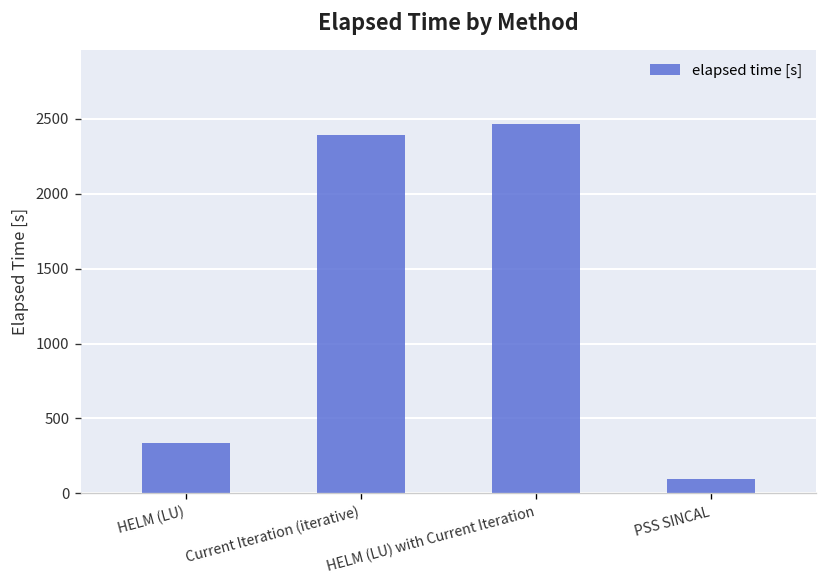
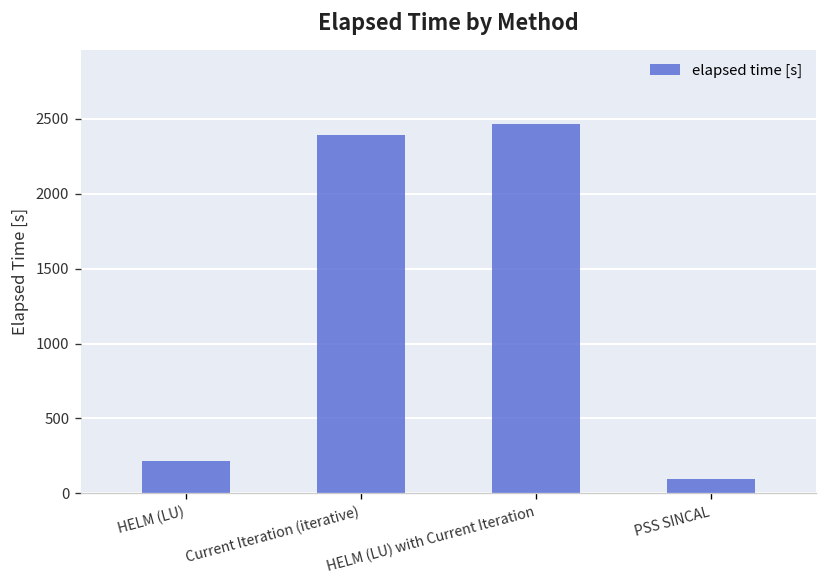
  {
-   "HELM (LU)": 330,
+   "HELM (LU)": 210,
    "Current Iteration (iterative)": 2390,
    "HELM (LU) with Current Iteration": 2470,
    "PSS SINCAL": 100
  }
